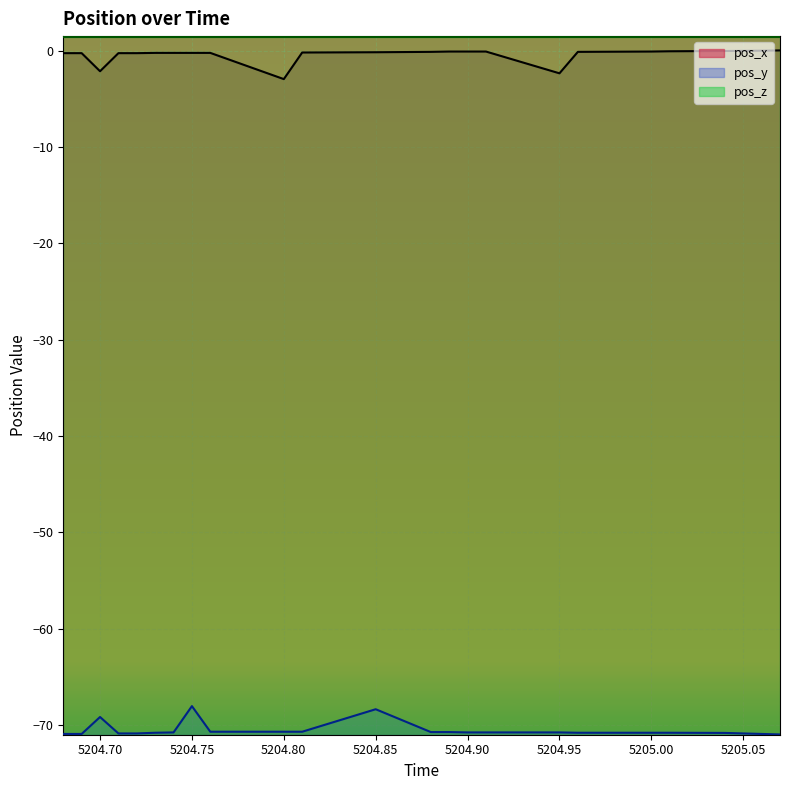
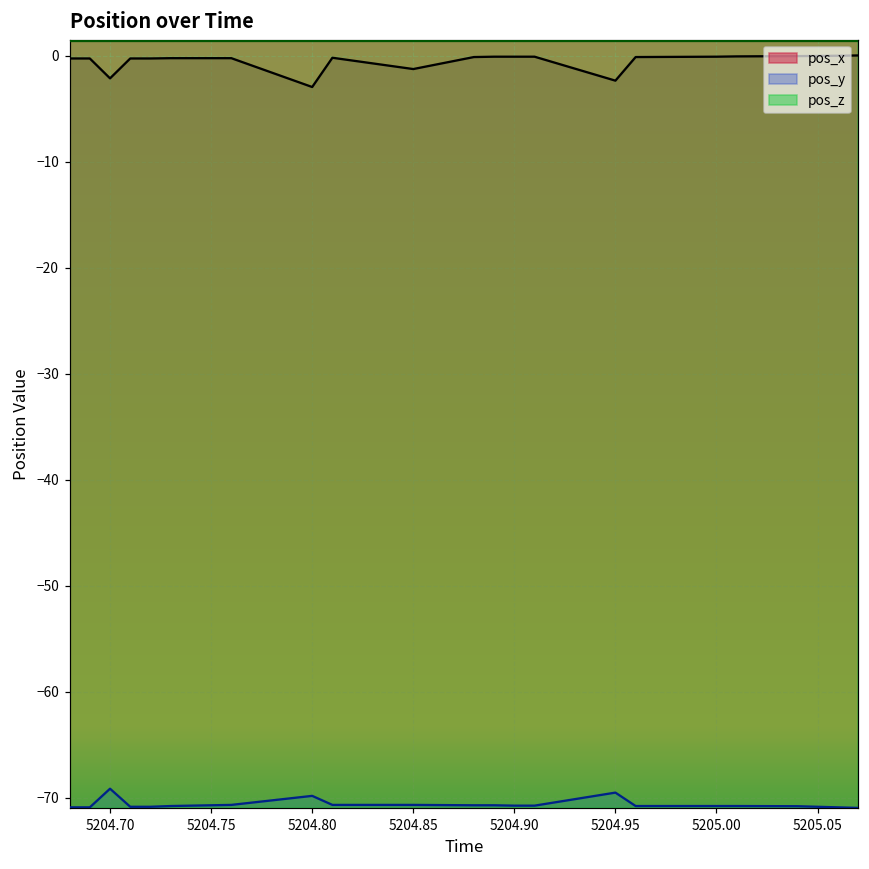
  {
    "pos_x": {
      "5204.70": -2,
      "5204.75": 0,
      "5204.80": -3,
-     "5204.85": 0,
+     "5204.85": -1,
      "5204.90": 0,
      "5204.95": -2,
      "5205.00": 0
    },
    "pos_y": {
      "5204.70": -69,
-     "5204.75": -68,
-     "5204.80": -71,
-     "5204.85": -68,
+     "5204.75": -71,
+     "5204.80": -70,
+     "5204.85": -71,
      "5204.90": -71,
-     "5204.95": -71,
+     "5204.95": -70,
      "5205.00": -71
    },
    "pos_z": {
      "5204.70": 1,
      "5204.75": 1,
      "5204.80": 1,
      "5204.85": 1,
      "5204.90": 1,
      "5204.95": 1,
      "5205.00": 1
    }
  }
